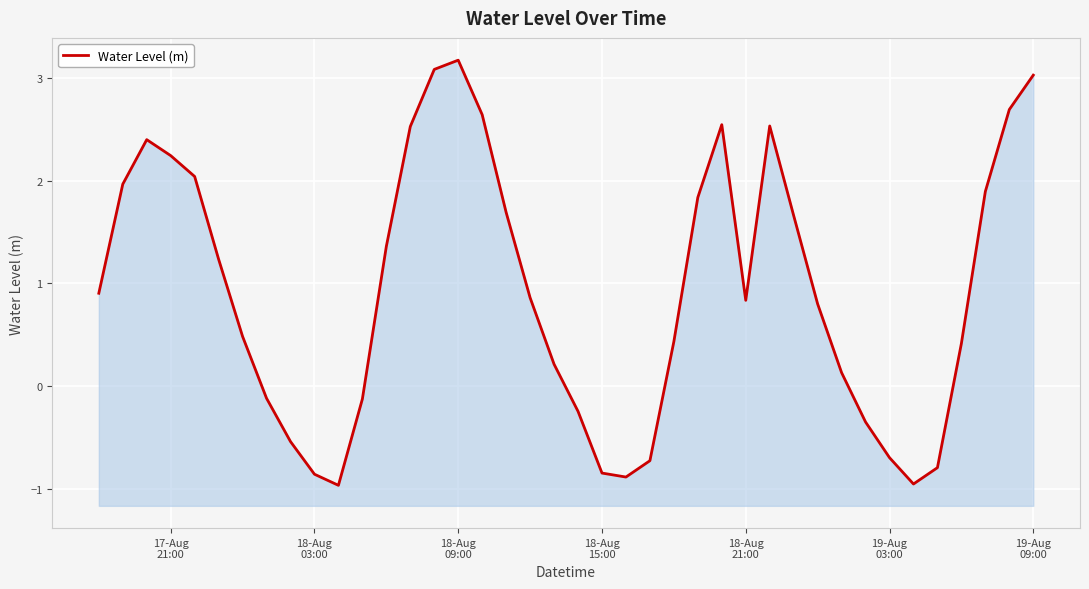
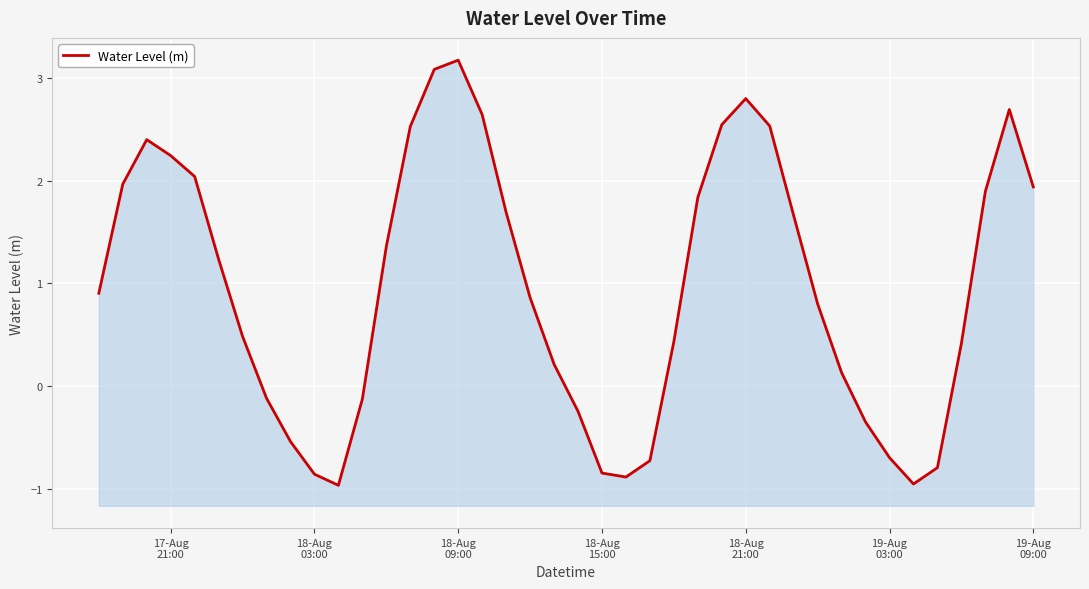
  {
    "17-Aug 21:00": 2.25,
    "18-Aug 03:00": -0.86,
    "18-Aug 09:00": 3.18,
    "18-Aug 15:00": -0.85,
-   "18-Aug 21:00": 0.84,
+   "18-Aug 21:00": 2.80,
    "19-Aug 03:00": -0.70,
-   "19-Aug 09:00": 3.03
+   "19-Aug 09:00": 1.94
  }
